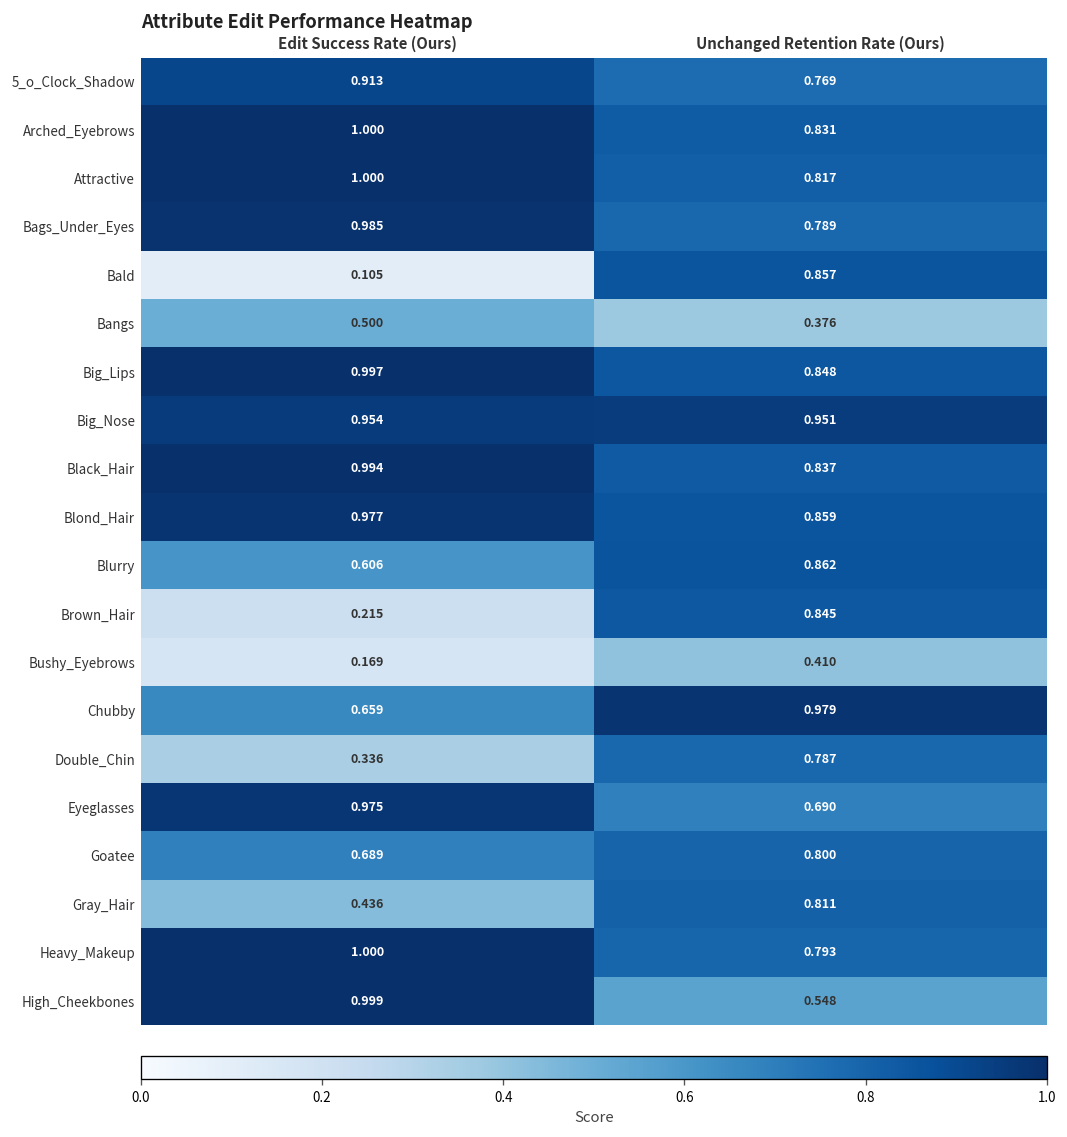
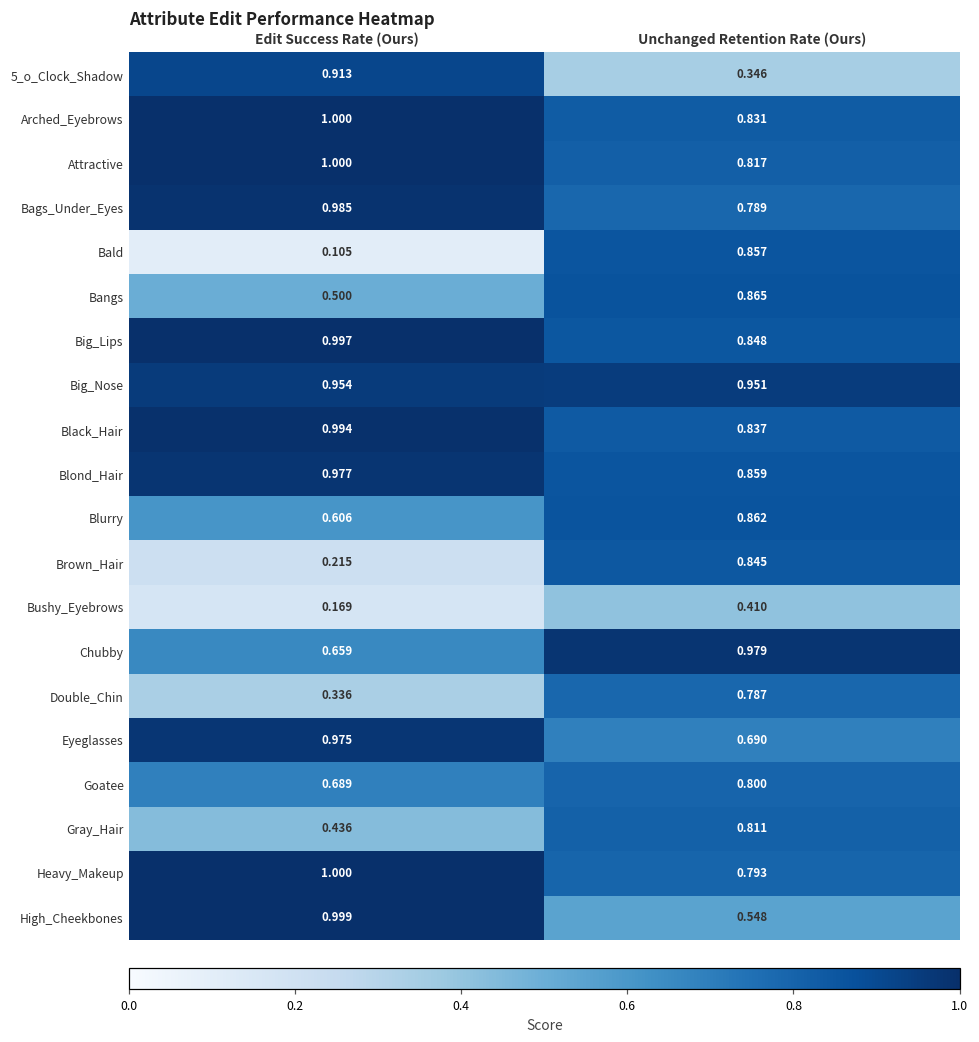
  {
    "5_o_Clock_Shadow": {
      "Edit Success Rate (Ours)": 0.913,
-     "Unchanged Retention Rate (Ours)": 0.769
+     "Unchanged Retention Rate (Ours)": 0.346
    },
    "Arched_Eyebrows": {
      "Edit Success Rate (Ours)": 1.000,
      "Unchanged Retention Rate (Ours)": 0.831
    },
    "Attractive": {
      "Edit Success Rate (Ours)": 1.000,
      "Unchanged Retention Rate (Ours)": 0.817
    },
    "Bags_Under_Eyes": {
      "Edit Success Rate (Ours)": 0.985,
      "Unchanged Retention Rate (Ours)": 0.789
    },
    "Bald": {
      "Edit Success Rate (Ours)": 0.105,
      "Unchanged Retention Rate (Ours)": 0.857
    },
    "Bangs": {
      "Edit Success Rate (Ours)": 0.500,
-     "Unchanged Retention Rate (Ours)": 0.376
+     "Unchanged Retention Rate (Ours)": 0.865
    },
    "Big_Lips": {
      "Edit Success Rate (Ours)": 0.997,
      "Unchanged Retention Rate (Ours)": 0.848
    },
    "Big_Nose": {
      "Edit Success Rate (Ours)": 0.954,
      "Unchanged Retention Rate (Ours)": 0.951
    },
    "Black_Hair": {
      "Edit Success Rate (Ours)": 0.994,
      "Unchanged Retention Rate (Ours)": 0.837
    },
    "Blond_Hair": {
      "Edit Success Rate (Ours)": 0.977,
      "Unchanged Retention Rate (Ours)": 0.859
    },
    "Blurry": {
      "Edit Success Rate (Ours)": 0.606,
      "Unchanged Retention Rate (Ours)": 0.862
    },
    "Brown_Hair": {
      "Edit Success Rate (Ours)": 0.215,
      "Unchanged Retention Rate (Ours)": 0.845
    },
    "Bushy_Eyebrows": {
      "Edit Success Rate (Ours)": 0.169,
      "Unchanged Retention Rate (Ours)": 0.410
    },
    "Chubby": {
      "Edit Success Rate (Ours)": 0.659,
      "Unchanged Retention Rate (Ours)": 0.979
    },
    "Double_Chin": {
      "Edit Success Rate (Ours)": 0.336,
      "Unchanged Retention Rate (Ours)": 0.787
    },
    "Eyeglasses": {
      "Edit Success Rate (Ours)": 0.975,
      "Unchanged Retention Rate (Ours)": 0.690
    },
    "Goatee": {
      "Edit Success Rate (Ours)": 0.689,
      "Unchanged Retention Rate (Ours)": 0.800
    },
    "Gray_Hair": {
      "Edit Success Rate (Ours)": 0.436,
      "Unchanged Retention Rate (Ours)": 0.811
    },
    "Heavy_Makeup": {
      "Edit Success Rate (Ours)": 1.000,
      "Unchanged Retention Rate (Ours)": 0.793
    },
    "High_Cheekbones": {
      "Edit Success Rate (Ours)": 0.999,
      "Unchanged Retention Rate (Ours)": 0.548
    }
  }
